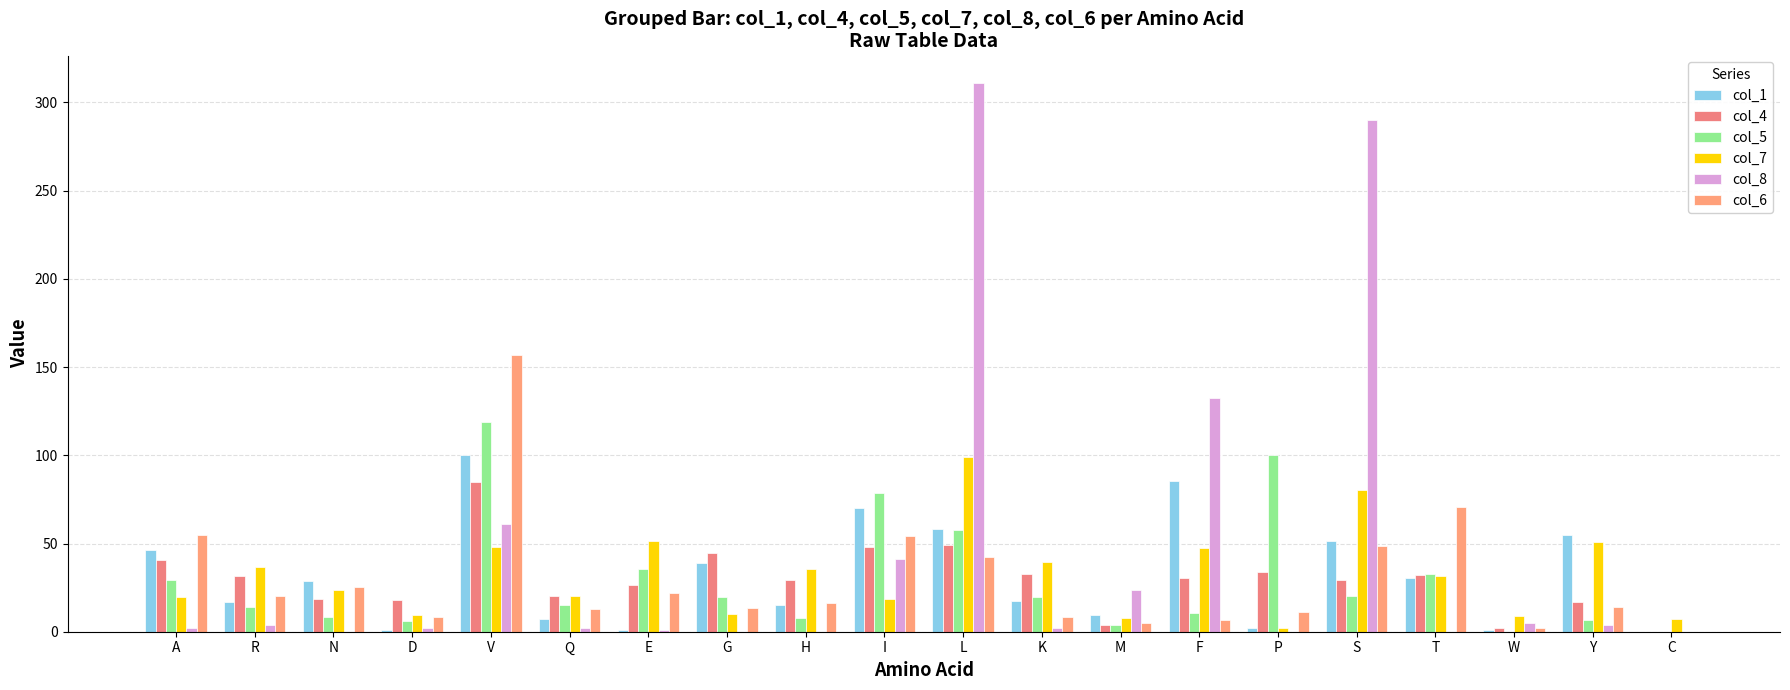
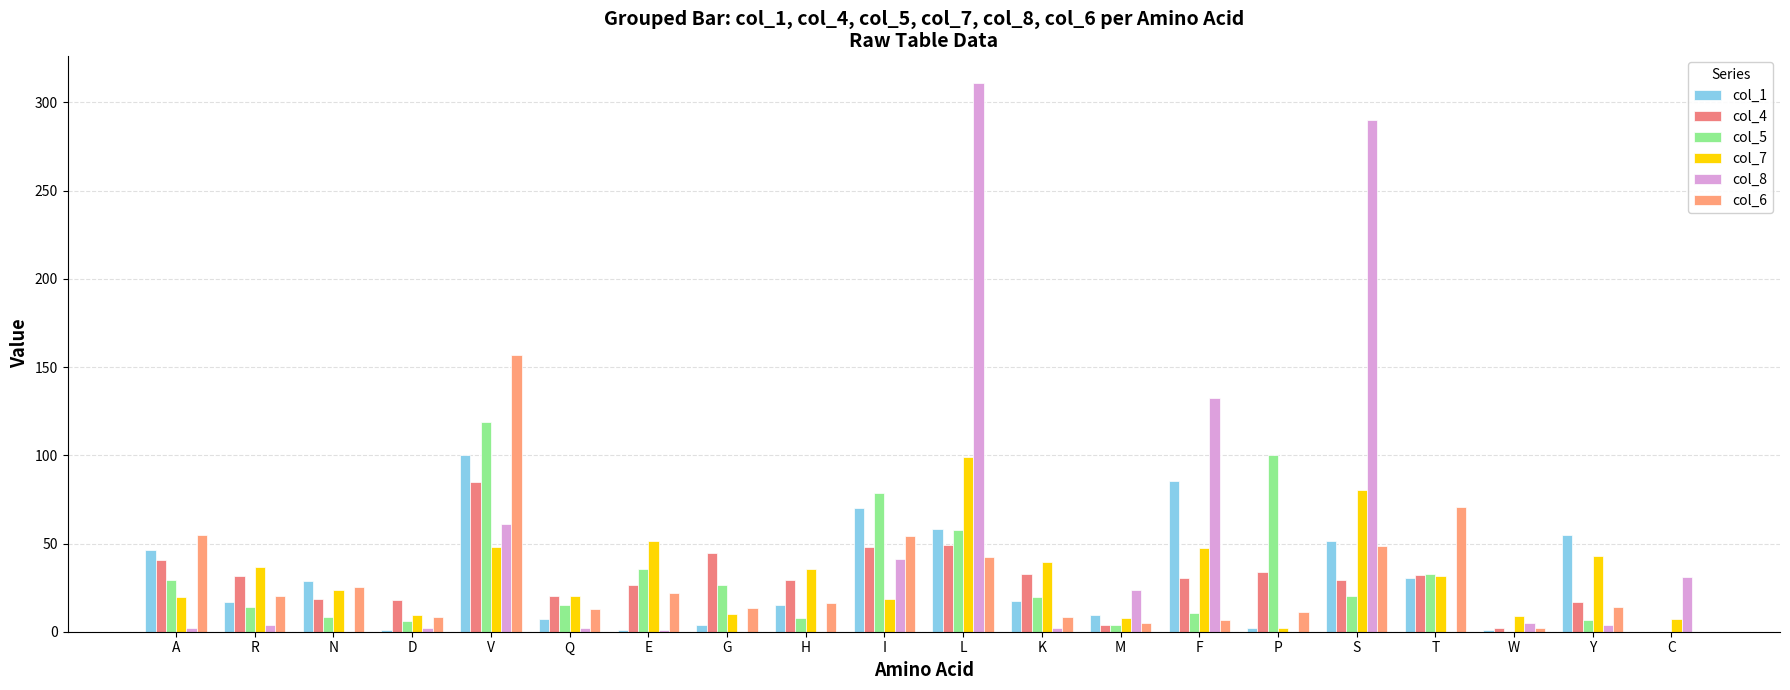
  {
    "col_1": {
      "A": 46,
      "R": 17,
      "N": 29,
      "V": 100,
      "Q": 7,
-     "G": 39,
+     "G": 4,
      "H": 15,
      "I": 70,
      "L": 58,
      "K": 18,
      "M": 9,
      "F": 86,
      "P": 2,
      "S": 52,
      "T": 31,
      "Y": 55,
      "C": 0
    },
    "col_5": {
      "A": 30,
      "R": 14,
      "N": 8,
      "D": 6,
      "V": 119,
      "Q": 15,
      "E": 36,
-     "G": 20,
+     "G": 26,
      "H": 8,
      "I": 79,
      "L": 58,
      "K": 20,
      "M": 4,
      "F": 11,
      "P": 100,
      "S": 20,
      "T": 33,
      "W": 0,
      "Y": 7,
      "C": 0
    },
    "col_7": {
      "A": 20,
      "R": 36,
      "N": 24,
      "D": 9,
      "V": 48,
      "Q": 20,
      "E": 51,
      "G": 10,
      "H": 35,
      "I": 19,
      "L": 99,
      "K": 39,
      "M": 8,
      "F": 47,
      "P": 2,
      "S": 80,
      "T": 32,
      "W": 9,
-     "Y": 51,
+     "Y": 43,
      "C": 7
    },
    "col_8": {
      "A": 2,
      "R": 4,
      "N": 0,
      "D": 2,
      "V": 61,
      "Q": 2,
      "G": 0,
      "H": 0,
      "I": 41,
      "L": 311,
      "K": 2,
      "M": 24,
      "F": 132,
      "P": 0,
      "S": 290,
      "T": 0,
      "W": 5,
      "Y": 4,
-     "C": 0
+     "C": 31
    }
  }
